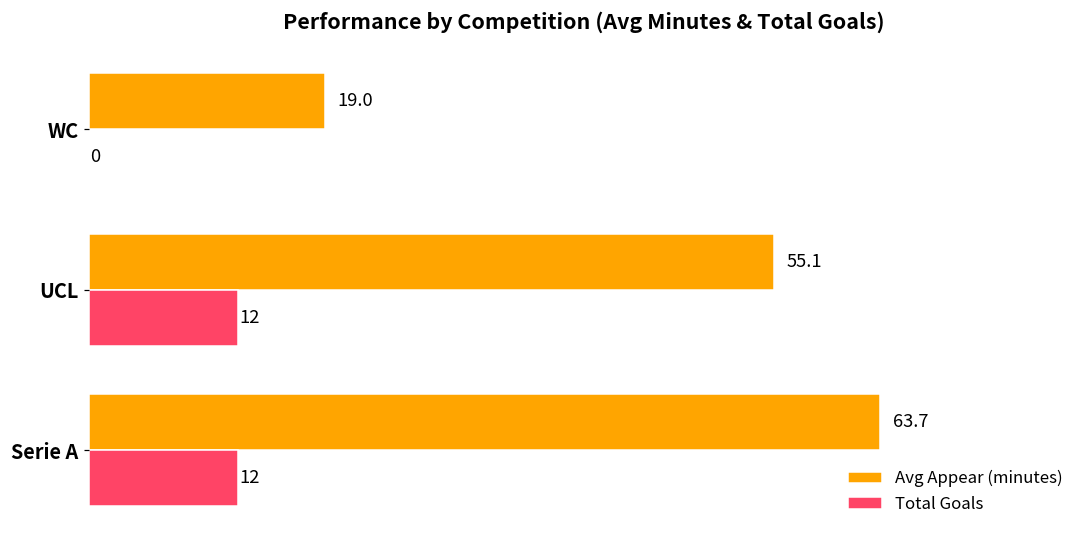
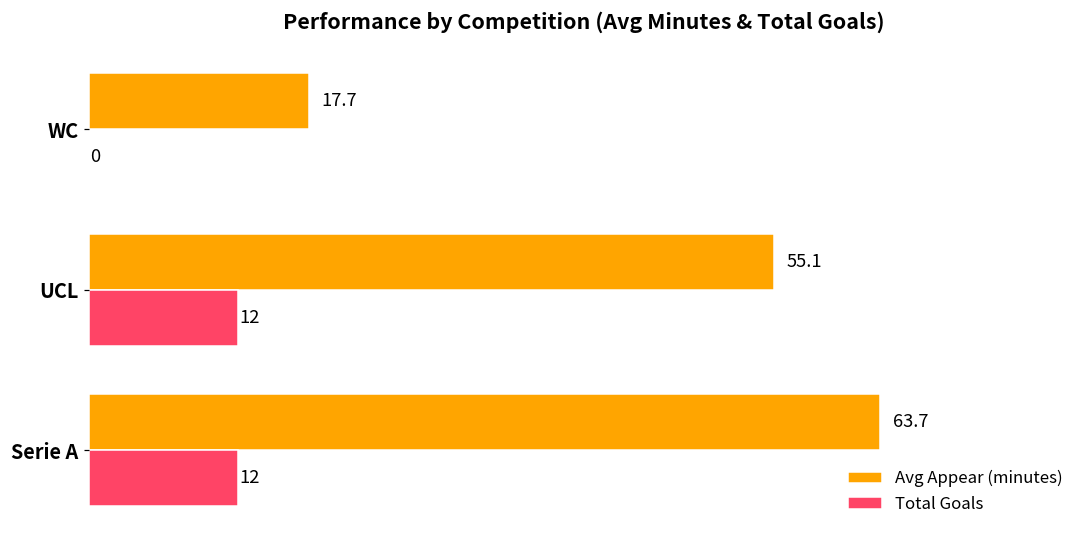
  {
    "Avg Appear (minutes)": {
-     "WC": 19.0,
+     "WC": 17.7,
      "UCL": 55.1,
      "Serie A": 63.7
    },
    "Total Goals": {
      "WC": 0,
      "UCL": 12,
      "Serie A": 12
    }
  }
